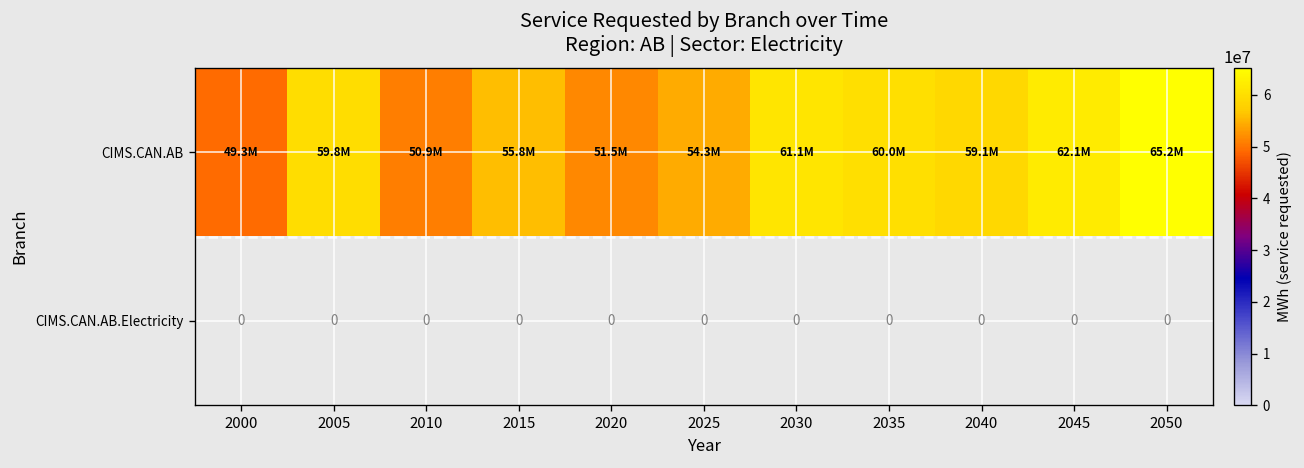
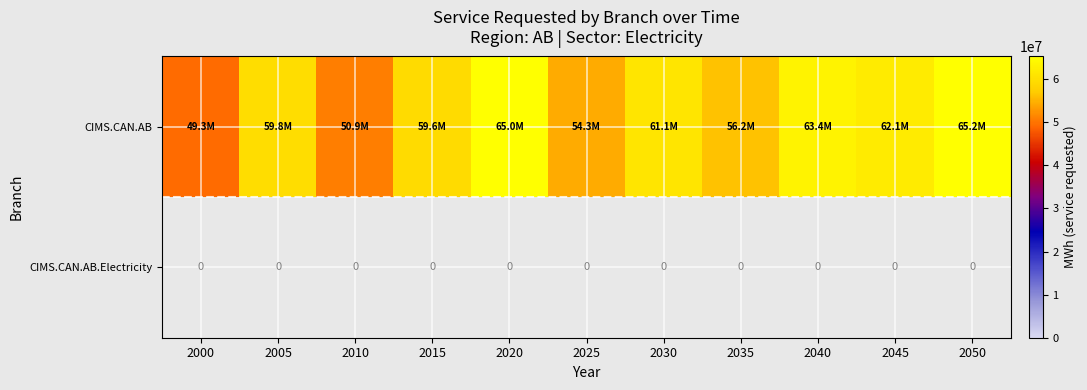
  {
    "CIMS.CAN.AB": {
      "2000": "49.3M",
      "2005": "59.8M",
      "2010": "50.9M",
-     "2015": "55.8M",
-     "2020": "51.5M",
+     "2015": "59.6M",
+     "2020": "65.0M",
      "2025": "54.3M",
      "2030": "61.1M",
-     "2035": "60.0M",
-     "2040": "59.1M",
+     "2035": "56.2M",
+     "2040": "63.4M",
      "2045": "62.1M",
      "2050": "65.2M"
    }
  }
